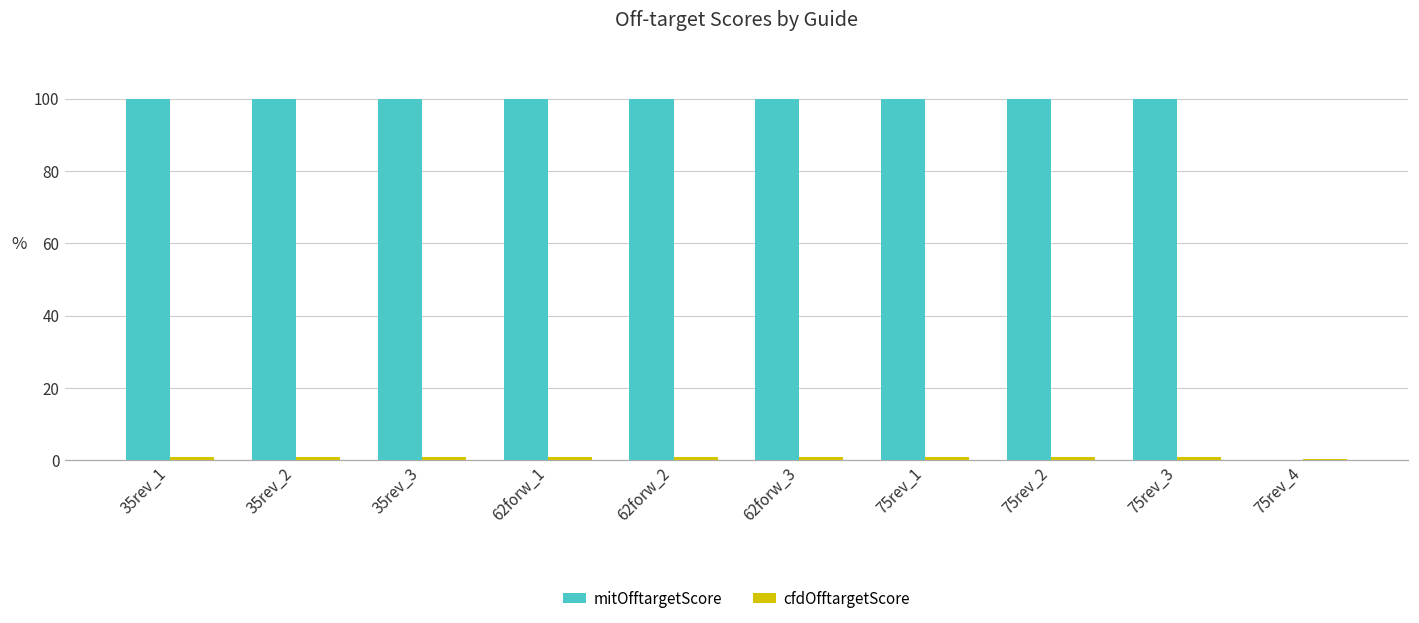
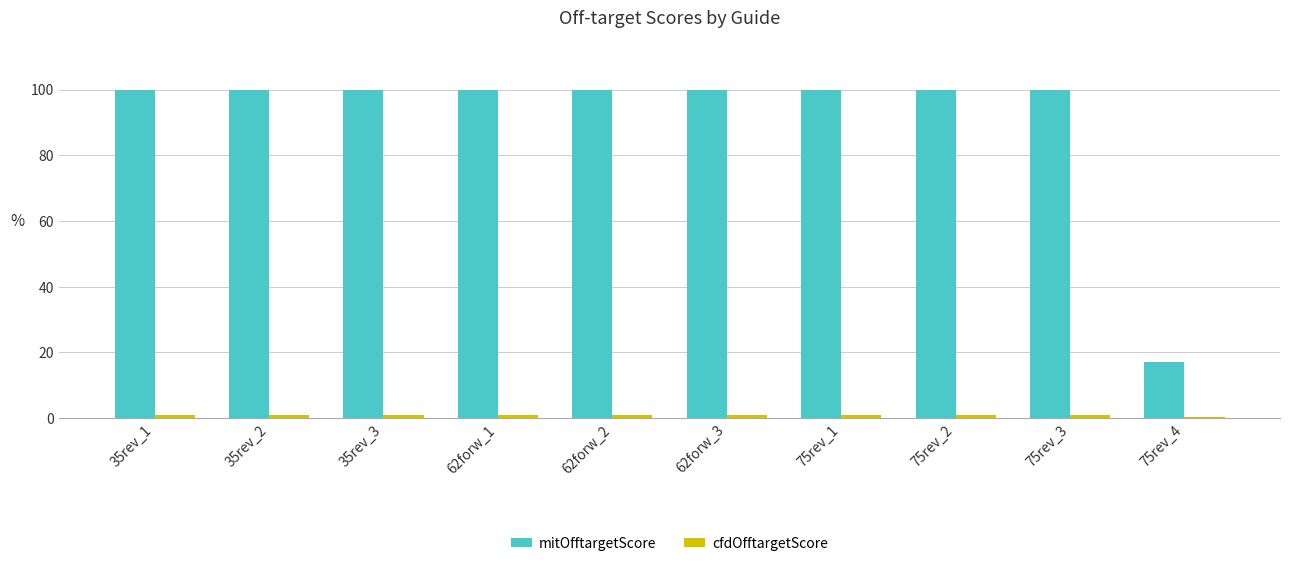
  {
    "mitOfftargetScore": {
      "35rev_1": 100,
      "35rev_2": 100,
      "35rev_3": 100,
      "62forw_1": 100,
      "62forw_2": 100,
      "62forw_3": 100,
      "75rev_1": 100,
      "75rev_2": 100,
      "75rev_3": 100,
-     "75rev_4": 0
+     "75rev_4": 17
    },
    "cfdOfftargetScore": {
      "35rev_1": 1,
      "35rev_2": 1,
      "35rev_3": 1,
      "62forw_1": 1,
      "62forw_2": 1,
      "62forw_3": 1,
      "75rev_1": 1,
      "75rev_2": 1,
      "75rev_3": 1
    }
  }
